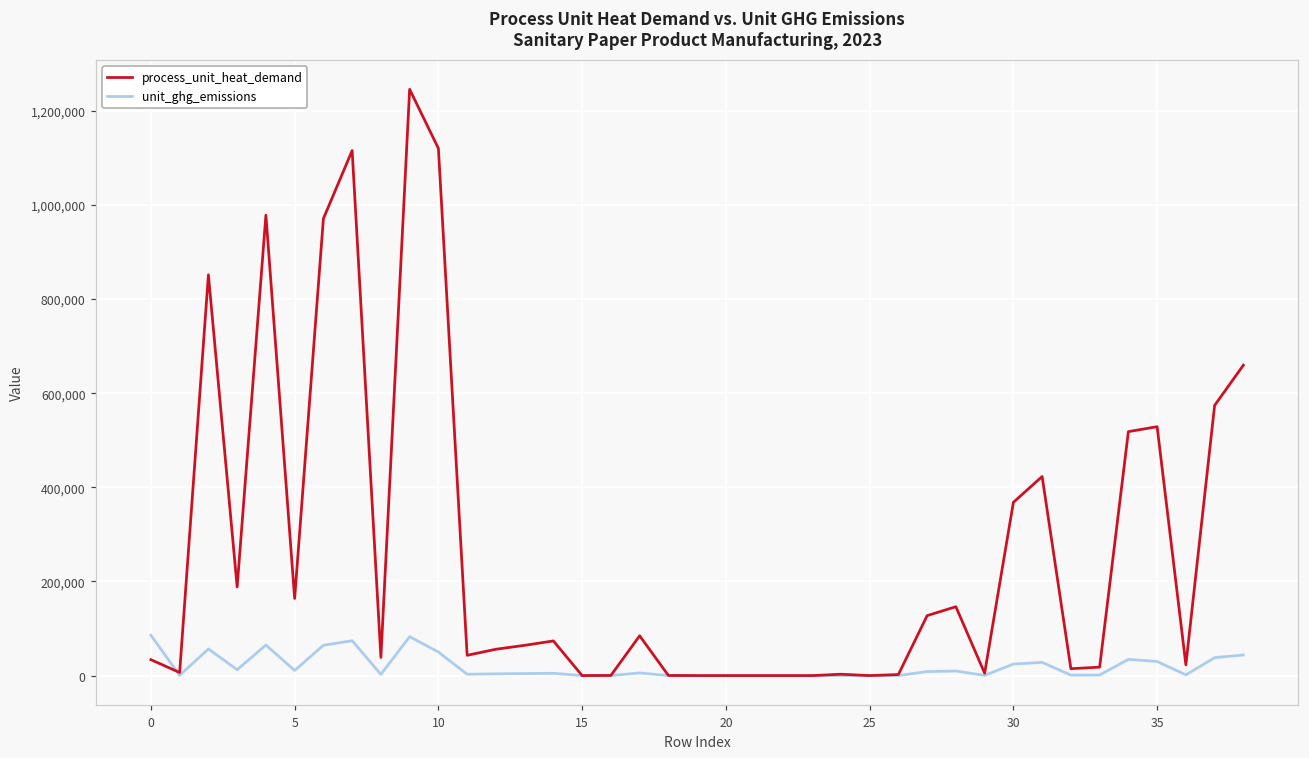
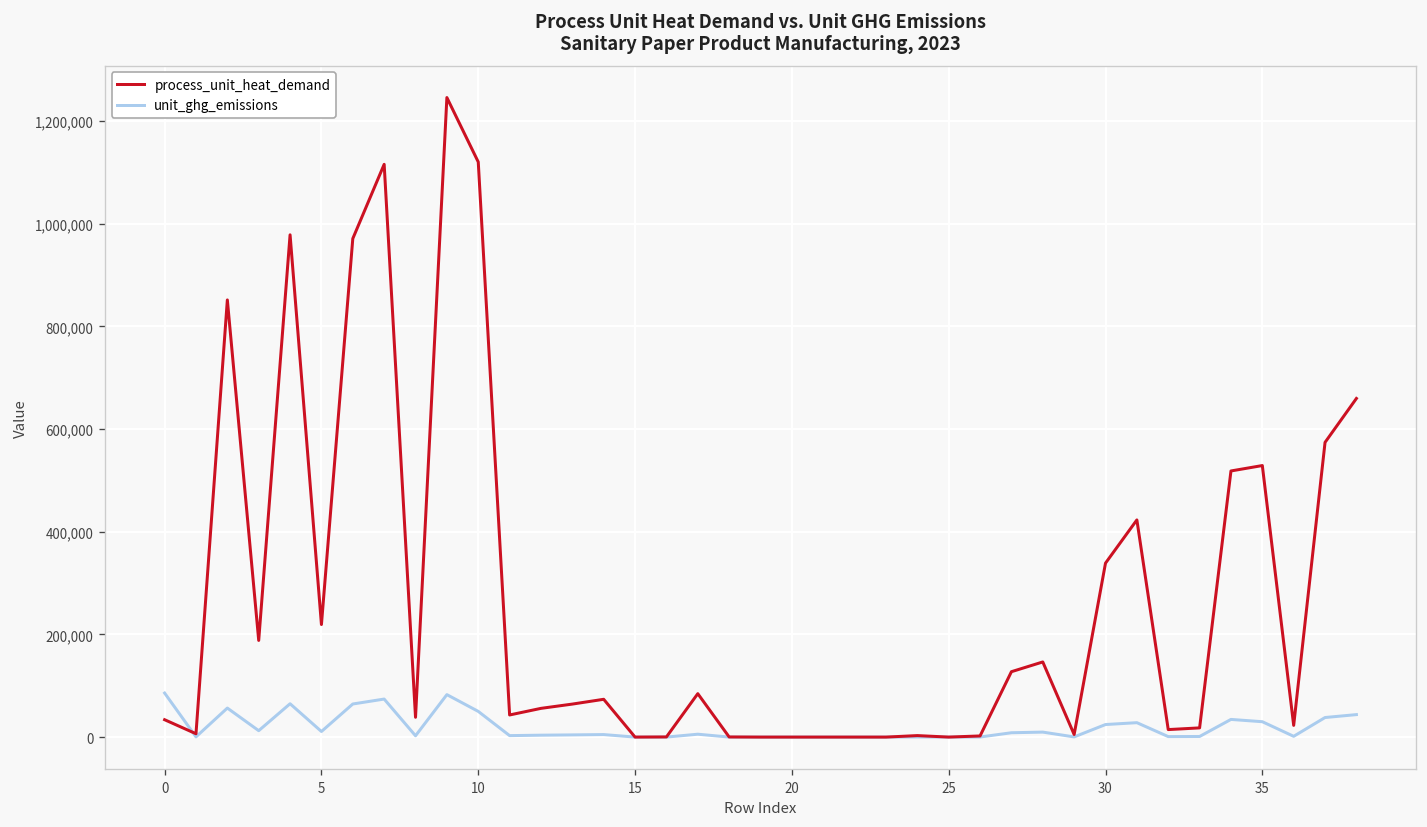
  {
    "process_unit_heat_demand": {
      "0": "30,000",
-     "5": "160,000",
+     "5": "220,000",
      "10": "1,120,000",
-     "30": "370,000",
+     "30": "340,000",
      "35": "530,000"
    },
    "unit_ghg_emissions": {
      "0": "90,000",
      "5": "10,000",
      "10": "50,000",
      "30": "20,000",
      "35": "30,000"
    }
  }
